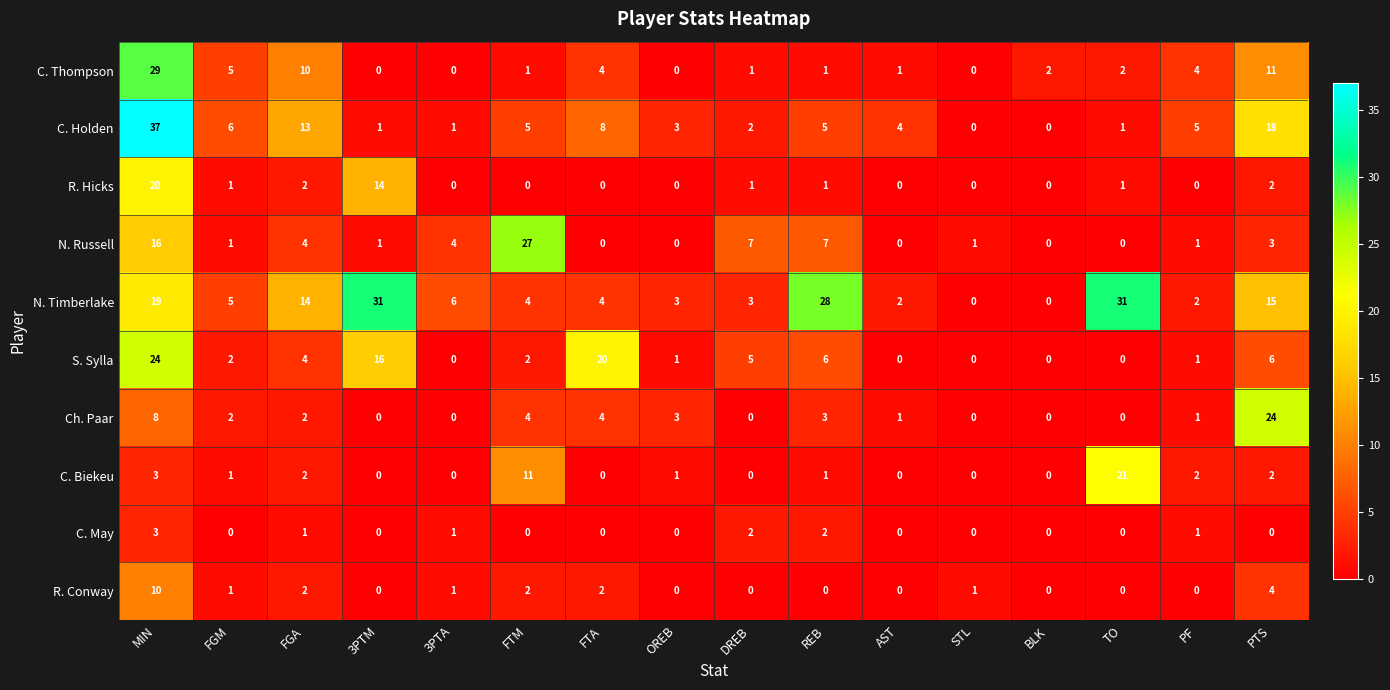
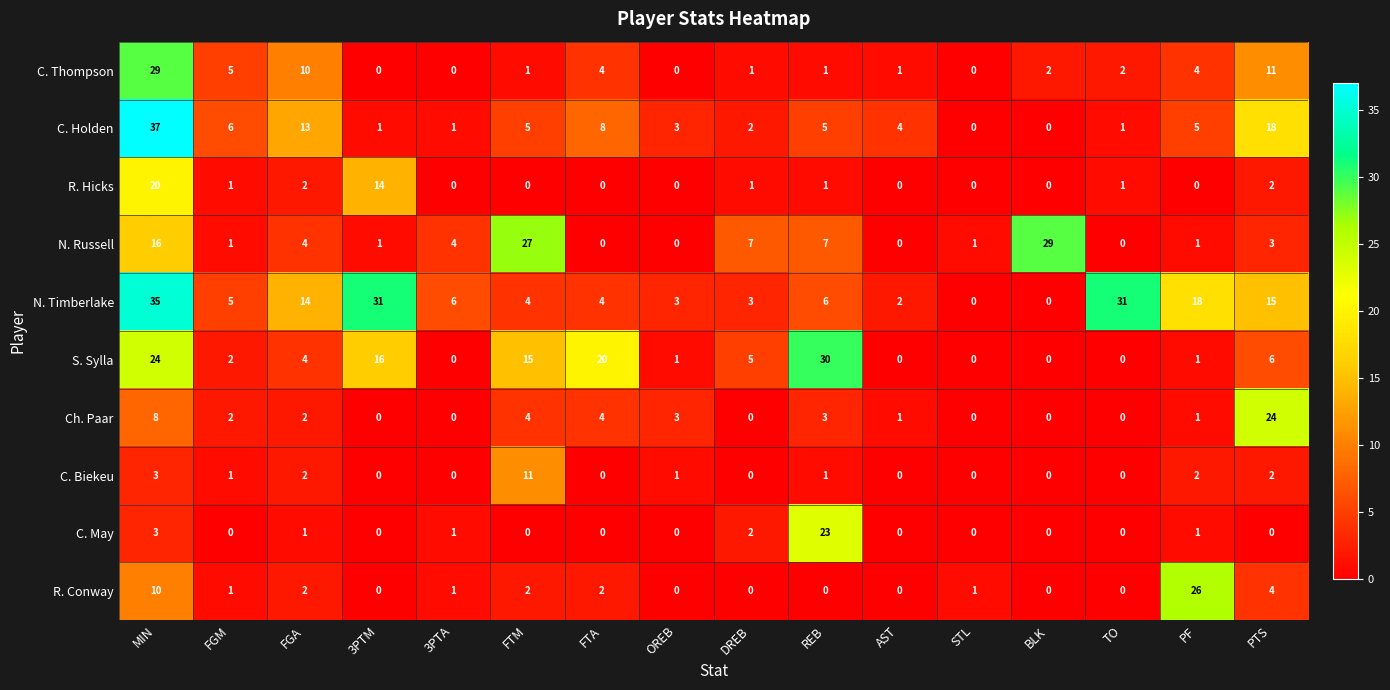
  {
    "C. Thompson": {
      "MIN": 29,
      "FGM": 5,
      "FGA": 10,
      "3PTM": 0,
      "3PTA": 0,
      "FTM": 1,
      "FTA": 4,
      "OREB": 0,
      "DREB": 1,
      "REB": 1,
      "AST": 1,
      "STL": 0,
      "BLK": 2,
      "TO": 2,
      "PF": 4,
      "PTS": 11
    },
    "C. Holden": {
      "MIN": 37,
      "FGM": 6,
      "FGA": 13,
      "3PTM": 1,
      "3PTA": 1,
      "FTM": 5,
      "FTA": 8,
      "OREB": 3,
      "DREB": 2,
      "REB": 5,
      "AST": 4,
      "STL": 0,
      "BLK": 0,
      "TO": 1,
      "PF": 5,
      "PTS": 18
    },
    "R. Hicks": {
      "MIN": 20,
      "FGM": 1,
      "FGA": 2,
      "3PTM": 14,
      "3PTA": 0,
      "FTM": 0,
      "FTA": 0,
      "OREB": 0,
      "DREB": 1,
      "REB": 1,
      "AST": 0,
      "STL": 0,
      "BLK": 0,
      "TO": 1,
      "PF": 0,
      "PTS": 2
    },
    "N. Russell": {
      "MIN": 16,
      "FGM": 1,
      "FGA": 4,
      "3PTM": 1,
      "3PTA": 4,
      "FTM": 27,
      "FTA": 0,
      "OREB": 0,
      "DREB": 7,
      "REB": 7,
      "AST": 0,
      "STL": 1,
-     "BLK": 0,
+     "BLK": 29,
      "TO": 0,
      "PF": 1,
      "PTS": 3
    },
    "N. Timberlake": {
-     "MIN": 19,
+     "MIN": 35,
      "FGM": 5,
      "FGA": 14,
      "3PTM": 31,
      "3PTA": 6,
      "FTM": 4,
      "FTA": 4,
      "OREB": 3,
      "DREB": 3,
-     "REB": 28,
+     "REB": 6,
      "AST": 2,
      "STL": 0,
      "BLK": 0,
      "TO": 31,
-     "PF": 2,
+     "PF": 18,
      "PTS": 15
    },
    "S. Sylla": {
      "MIN": 24,
      "FGM": 2,
      "FGA": 4,
      "3PTM": 16,
      "3PTA": 0,
-     "FTM": 2,
+     "FTM": 15,
      "FTA": 20,
      "OREB": 1,
      "DREB": 5,
-     "REB": 6,
+     "REB": 30,
      "AST": 0,
      "STL": 0,
      "BLK": 0,
      "TO": 0,
      "PF": 1,
      "PTS": 6
    },
    "Ch. Paar": {
      "MIN": 8,
      "FGM": 2,
      "FGA": 2,
      "3PTM": 0,
      "3PTA": 0,
      "FTM": 4,
      "FTA": 4,
      "OREB": 3,
      "DREB": 0,
      "REB": 3,
      "AST": 1,
      "STL": 0,
      "BLK": 0,
      "TO": 0,
      "PF": 1,
      "PTS": 24
    },
    "C. Biekeu": {
      "MIN": 3,
      "FGM": 1,
      "FGA": 2,
      "3PTM": 0,
      "3PTA": 0,
      "FTM": 11,
      "FTA": 0,
      "OREB": 1,
      "DREB": 0,
      "REB": 1,
      "AST": 0,
      "STL": 0,
      "BLK": 0,
-     "TO": 21,
+     "TO": 0,
      "PF": 2,
      "PTS": 2
    },
    "C. May": {
      "MIN": 3,
      "FGM": 0,
      "FGA": 1,
      "3PTM": 0,
      "3PTA": 1,
      "FTM": 0,
      "FTA": 0,
      "OREB": 0,
      "DREB": 2,
-     "REB": 2,
+     "REB": 23,
      "AST": 0,
      "STL": 0,
      "BLK": 0,
      "TO": 0,
      "PF": 1,
      "PTS": 0
    },
    "R. Conway": {
      "MIN": 10,
      "FGM": 1,
      "FGA": 2,
      "3PTM": 0,
      "3PTA": 1,
      "FTM": 2,
      "FTA": 2,
      "OREB": 0,
      "DREB": 0,
      "REB": 0,
      "AST": 0,
      "STL": 1,
      "BLK": 0,
      "TO": 0,
-     "PF": 0,
+     "PF": 26,
      "PTS": 4
    }
  }
